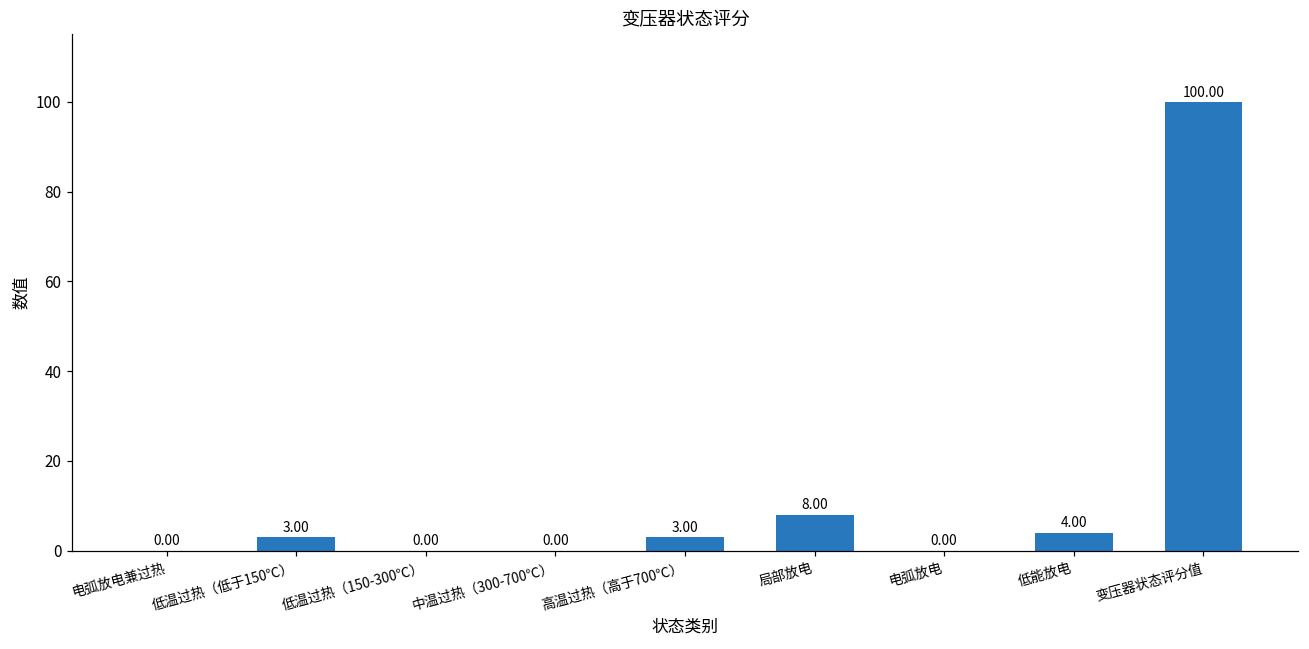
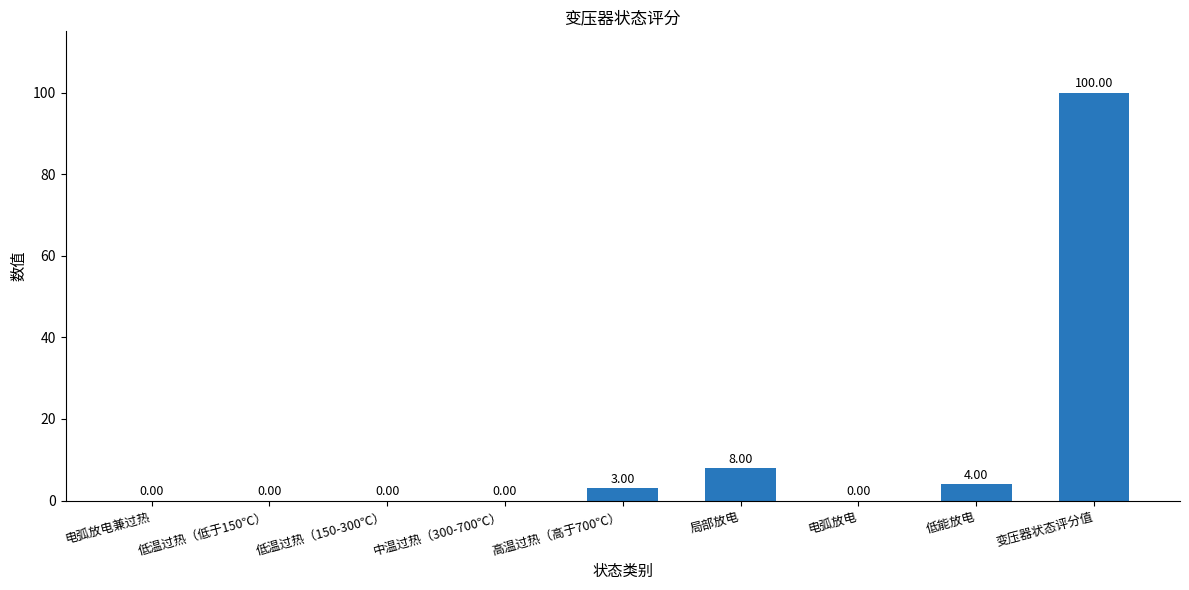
  {
    "电弧放电兼过热": 0.00,
-   "低温过热（低于150℃）": 3.00,
+   "低温过热（低于150℃）": 0.00,
    "低温过热（150-300℃）": 0.00,
    "中温过热（300-700℃）": 0.00,
    "高温过热（高于700℃）": 3.00,
    "局部放电": 8.00,
    "电弧放电": 0.00,
    "低能放电": 4.00,
    "变压器状态评分值": 100.00
  }
